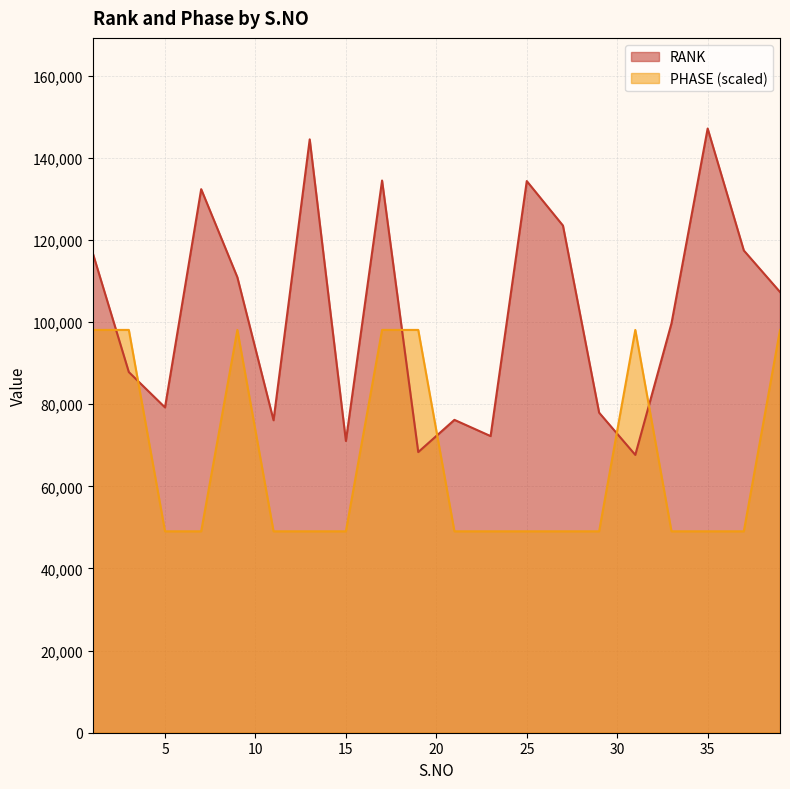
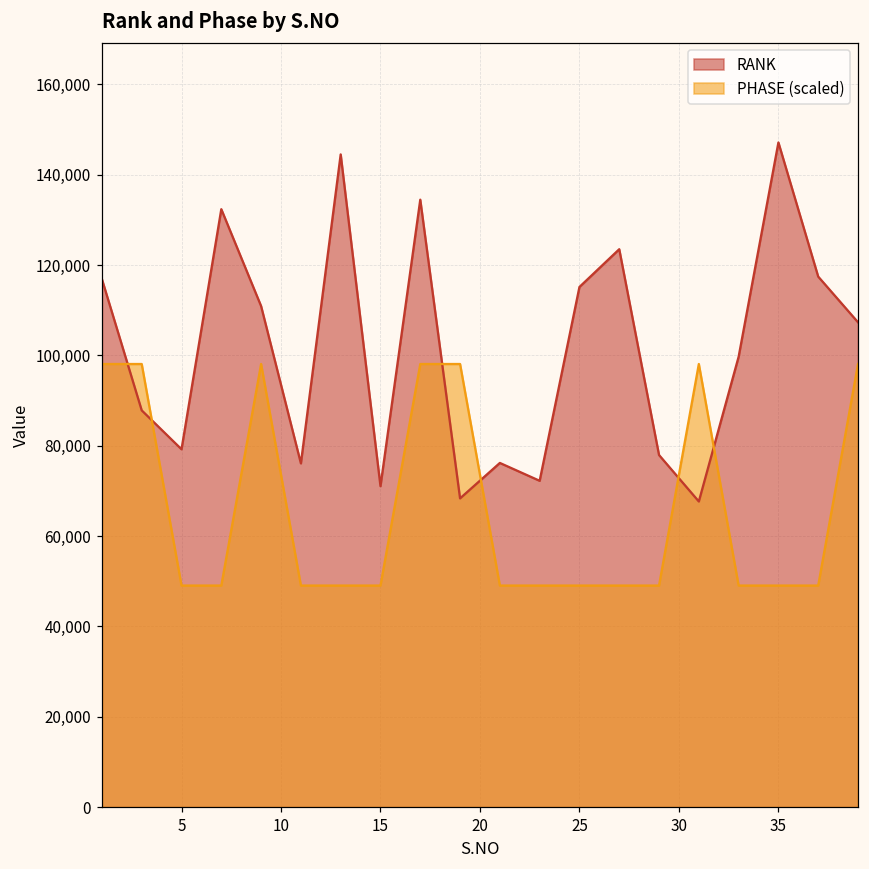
  {
    "RANK": {
      "5": "79,000",
      "15": "71,000",
-     "25": "134,000",
+     "25": "115,000",
      "35": "147,000"
    },
    "PHASE (scaled)": {
      "5": "49,000",
      "15": "49,000",
      "25": "49,000",
      "35": "49,000"
    }
  }
